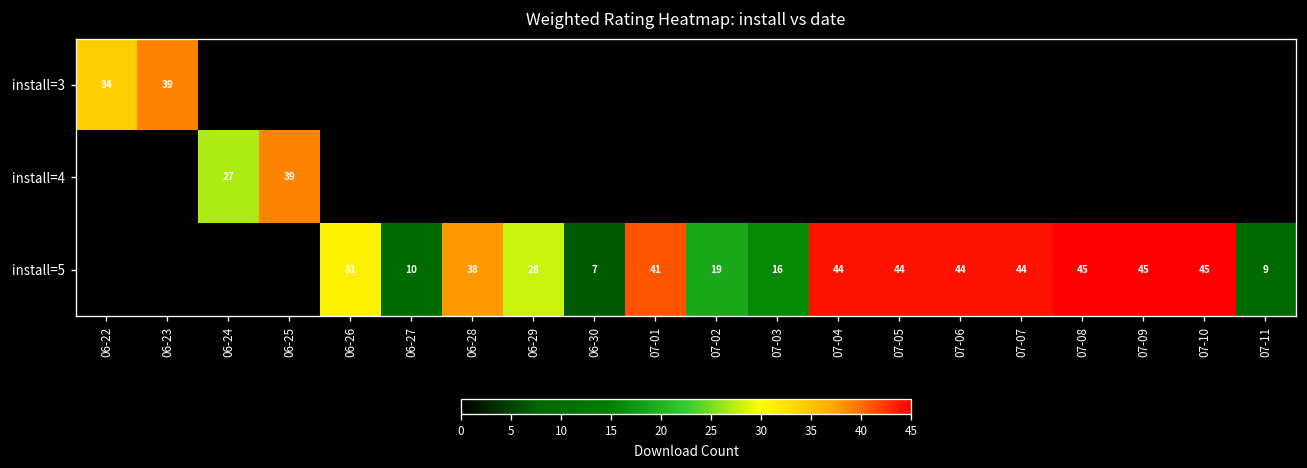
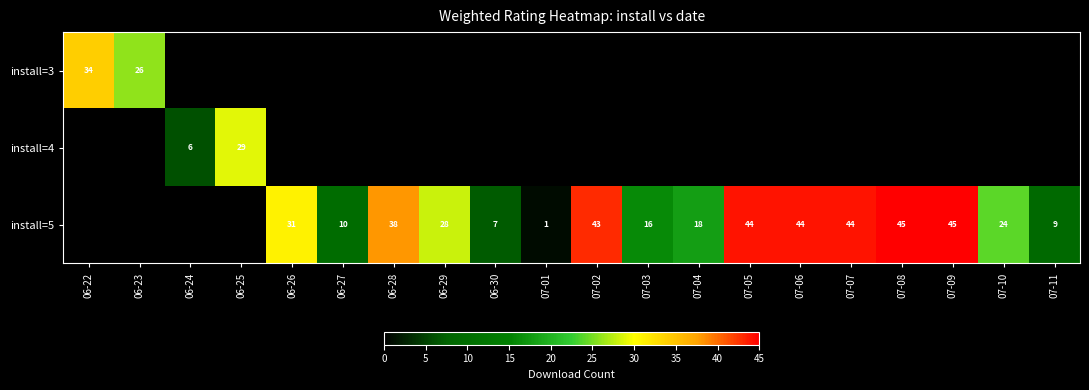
  {
    "install=3": {
      "06-22": 34,
-     "06-23": 39
+     "06-23": 26
    },
    "install=4": {
-     "06-24": 27,
-     "06-25": 39
+     "06-24": 6,
+     "06-25": 29
    },
    "install=5": {
      "06-26": 31,
      "06-27": 10,
      "06-28": 38,
      "06-29": 28,
      "06-30": 7,
-     "07-01": 41,
-     "07-02": 19,
+     "07-01": 1,
+     "07-02": 43,
      "07-03": 16,
-     "07-04": 44,
+     "07-04": 18,
      "07-05": 44,
      "07-06": 44,
      "07-07": 44,
      "07-08": 45,
      "07-09": 45,
-     "07-10": 45,
+     "07-10": 24,
      "07-11": 9
    }
  }
